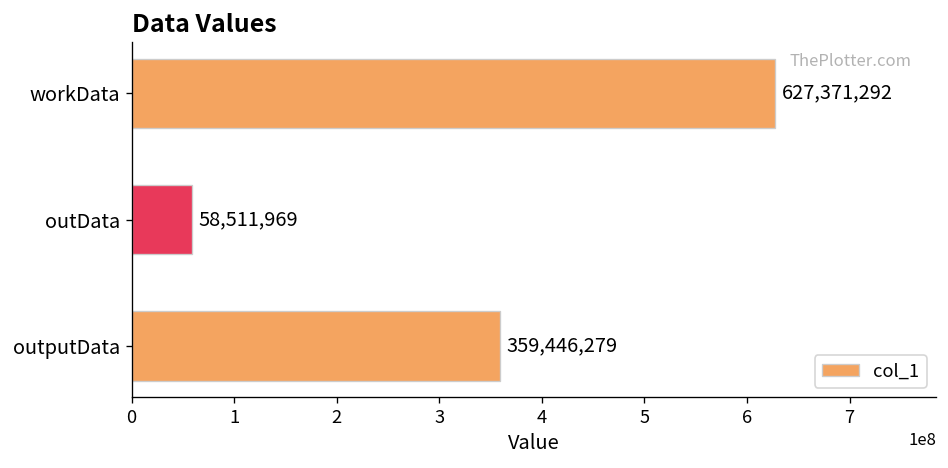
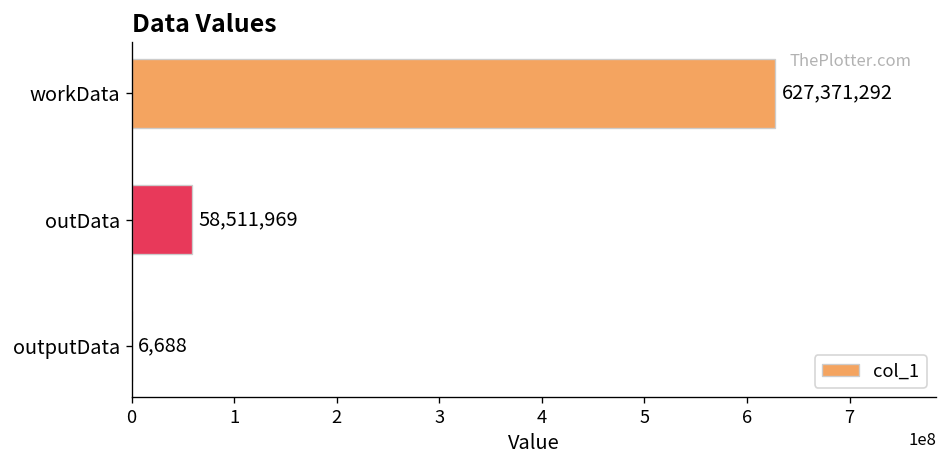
  {
    "workData": "627,371,292",
    "outData": "58,511,969",
-   "outputData": "359,446,279"
+   "outputData": "6,688"
  }
